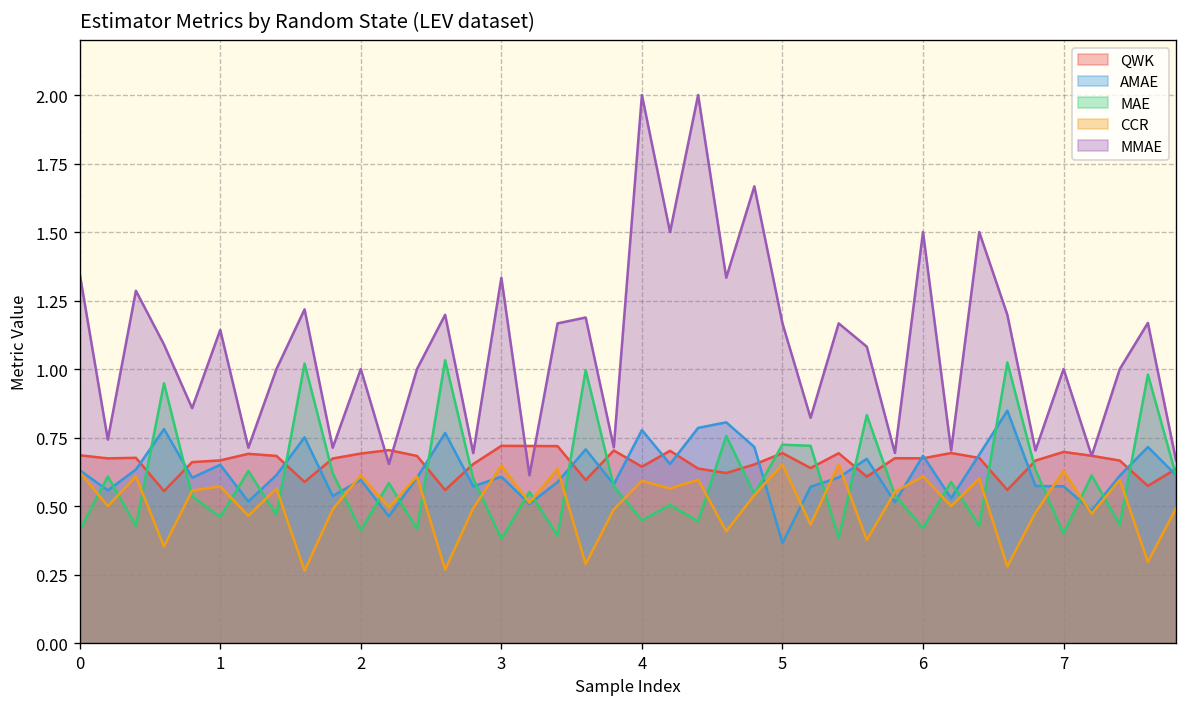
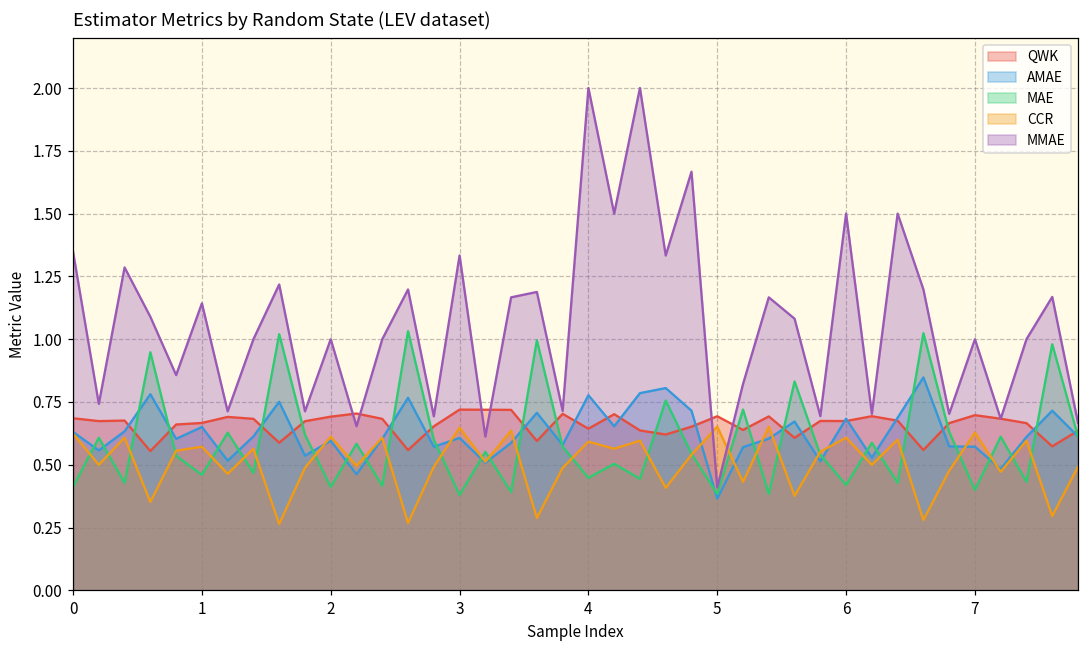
  {
    "AMAE": {
      "5": 0.37
    },
    "MAE": {
      "0": 0.41,
-     "5": 0.72
+     "5": 0.38
    },
    "MMAE": {
      "0": 1.35,
-     "5": 1.17
+     "5": 0.41
    }
  }
